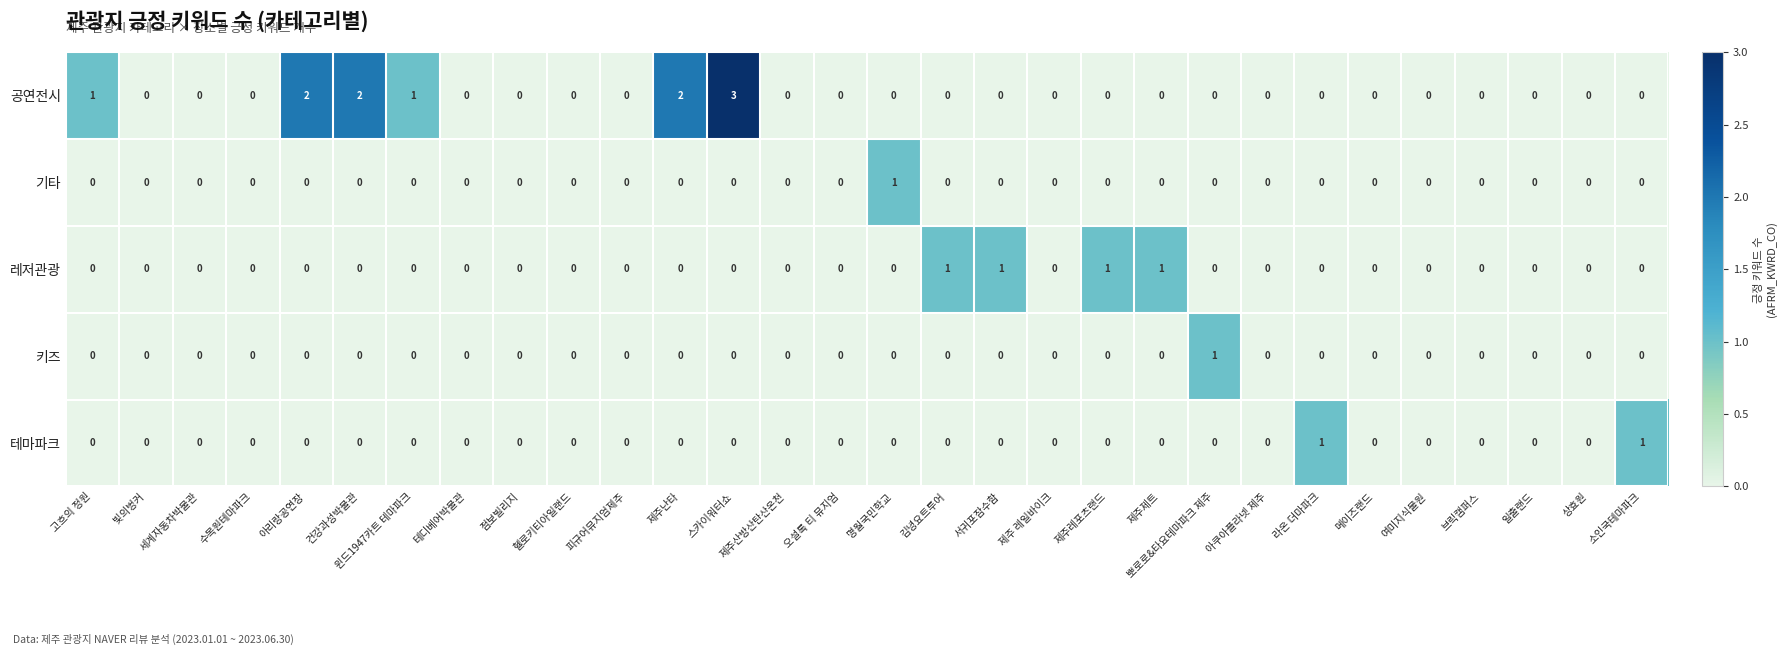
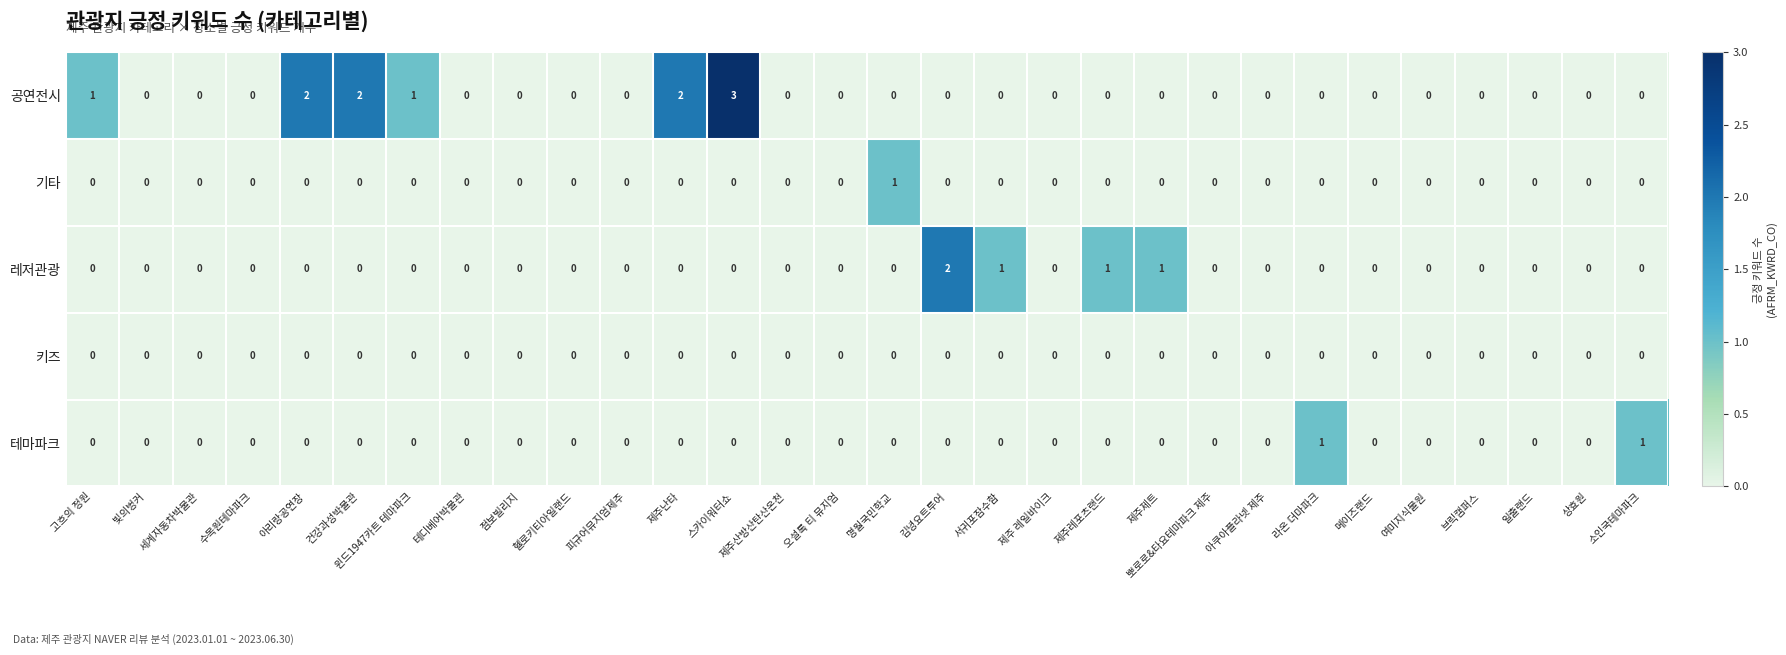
  {
    "공연전시": {
      "고흐의 정원": 1,
      "빛의벙커": 0,
      "세계자동차박물관": 0,
      "수목원테마파크": 0,
      "아리랑공연장": 2,
      "건강과성박물관": 2,
      "윈드1947카트 테마파크": 1,
      "테디베어박물관": 0,
      "점보빌리지": 0,
      "헬로키티아일랜드": 0,
      "피규어뮤지엄제주": 0,
      "제주난타": 2,
      "스카이워터쇼": 3,
      "제주산방산탄산온천": 0,
      "오설록 티 뮤지엄": 0,
      "명월국민학교": 0,
      "김녕요트투어": 0,
      "서귀포잠수함": 0,
      "제주 레일바이크": 0,
      "제주레포츠랜드": 0,
      "제주제트": 0,
      "뽀로로&타요테마파크 제주": 0,
      "아쿠아플라넷 제주": 0,
      "라온 더마파크": 0,
      "메이즈랜드": 0,
      "여미지식물원": 0,
      "브릭캠퍼스": 0,
      "일출랜드": 0,
      "상효원": 0,
      "소인국테마파크": 0
    },
    "기타": {
      "고흐의 정원": 0,
      "빛의벙커": 0,
      "세계자동차박물관": 0,
      "수목원테마파크": 0,
      "아리랑공연장": 0,
      "건강과성박물관": 0,
      "윈드1947카트 테마파크": 0,
      "테디베어박물관": 0,
      "점보빌리지": 0,
      "헬로키티아일랜드": 0,
      "피규어뮤지엄제주": 0,
      "제주난타": 0,
      "스카이워터쇼": 0,
      "제주산방산탄산온천": 0,
      "오설록 티 뮤지엄": 0,
      "명월국민학교": 1,
      "김녕요트투어": 0,
      "서귀포잠수함": 0,
      "제주 레일바이크": 0,
      "제주레포츠랜드": 0,
      "제주제트": 0,
      "뽀로로&타요테마파크 제주": 0,
      "아쿠아플라넷 제주": 0,
      "라온 더마파크": 0,
      "메이즈랜드": 0,
      "여미지식물원": 0,
      "브릭캠퍼스": 0,
      "일출랜드": 0,
      "상효원": 0,
      "소인국테마파크": 0
    },
    "레저관광": {
      "고흐의 정원": 0,
      "빛의벙커": 0,
      "세계자동차박물관": 0,
      "수목원테마파크": 0,
      "아리랑공연장": 0,
      "건강과성박물관": 0,
      "윈드1947카트 테마파크": 0,
      "테디베어박물관": 0,
      "점보빌리지": 0,
      "헬로키티아일랜드": 0,
      "피규어뮤지엄제주": 0,
      "제주난타": 0,
      "스카이워터쇼": 0,
      "제주산방산탄산온천": 0,
      "오설록 티 뮤지엄": 0,
      "명월국민학교": 0,
-     "김녕요트투어": 1,
+     "김녕요트투어": 2,
      "서귀포잠수함": 1,
      "제주 레일바이크": 0,
      "제주레포츠랜드": 1,
      "제주제트": 1,
      "뽀로로&타요테마파크 제주": 0,
      "아쿠아플라넷 제주": 0,
      "라온 더마파크": 0,
      "메이즈랜드": 0,
      "여미지식물원": 0,
      "브릭캠퍼스": 0,
      "일출랜드": 0,
      "상효원": 0,
      "소인국테마파크": 0
    },
    "키즈": {
      "고흐의 정원": 0,
      "빛의벙커": 0,
      "세계자동차박물관": 0,
      "수목원테마파크": 0,
      "아리랑공연장": 0,
      "건강과성박물관": 0,
      "윈드1947카트 테마파크": 0,
      "테디베어박물관": 0,
      "점보빌리지": 0,
      "헬로키티아일랜드": 0,
      "피규어뮤지엄제주": 0,
      "제주난타": 0,
      "스카이워터쇼": 0,
      "제주산방산탄산온천": 0,
      "오설록 티 뮤지엄": 0,
      "명월국민학교": 0,
      "김녕요트투어": 0,
      "서귀포잠수함": 0,
      "제주 레일바이크": 0,
      "제주레포츠랜드": 0,
      "제주제트": 0,
-     "뽀로로&타요테마파크 제주": 1,
+     "뽀로로&타요테마파크 제주": 0,
      "아쿠아플라넷 제주": 0,
      "라온 더마파크": 0,
      "메이즈랜드": 0,
      "여미지식물원": 0,
      "브릭캠퍼스": 0,
      "일출랜드": 0,
      "상효원": 0,
      "소인국테마파크": 0
    },
    "테마파크": {
      "고흐의 정원": 0,
      "빛의벙커": 0,
      "세계자동차박물관": 0,
      "수목원테마파크": 0,
      "아리랑공연장": 0,
      "건강과성박물관": 0,
      "윈드1947카트 테마파크": 0,
      "테디베어박물관": 0,
      "점보빌리지": 0,
      "헬로키티아일랜드": 0,
      "피규어뮤지엄제주": 0,
      "제주난타": 0,
      "스카이워터쇼": 0,
      "제주산방산탄산온천": 0,
      "오설록 티 뮤지엄": 0,
      "명월국민학교": 0,
      "김녕요트투어": 0,
      "서귀포잠수함": 0,
      "제주 레일바이크": 0,
      "제주레포츠랜드": 0,
      "제주제트": 0,
      "뽀로로&타요테마파크 제주": 0,
      "아쿠아플라넷 제주": 0,
      "라온 더마파크": 1,
      "메이즈랜드": 0,
      "여미지식물원": 0,
      "브릭캠퍼스": 0,
      "일출랜드": 0,
      "상효원": 0,
      "소인국테마파크": 1
    }
  }
